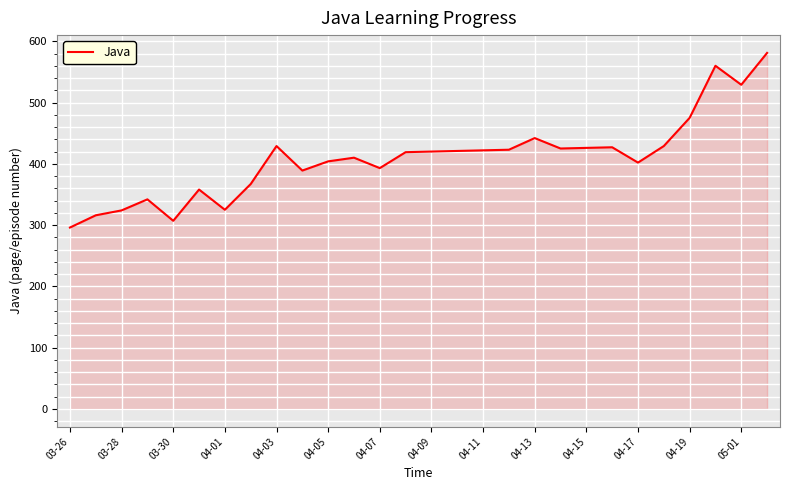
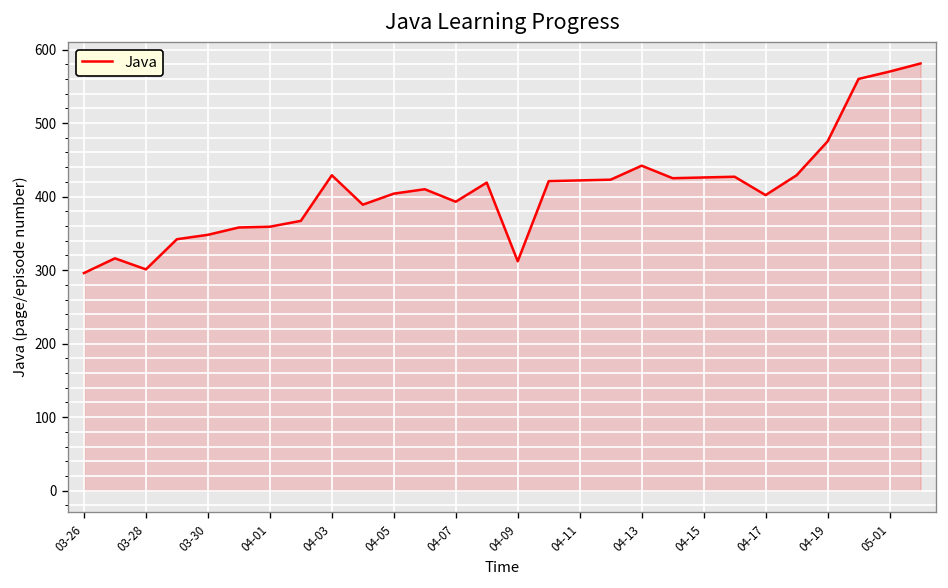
  {
    "03-26": 300,
-   "03-28": 320,
-   "03-30": 310,
-   "04-01": 330,
+   "03-28": 300,
+   "03-30": 350,
+   "04-01": 360,
    "04-03": 430,
    "04-05": 400,
    "04-07": 390,
-   "04-09": 420,
+   "04-09": 310,
    "04-11": 420,
    "04-13": 440,
    "04-15": 430,
    "04-17": 400,
    "04-19": 480,
-   "05-01": 530
+   "05-01": 570
  }
